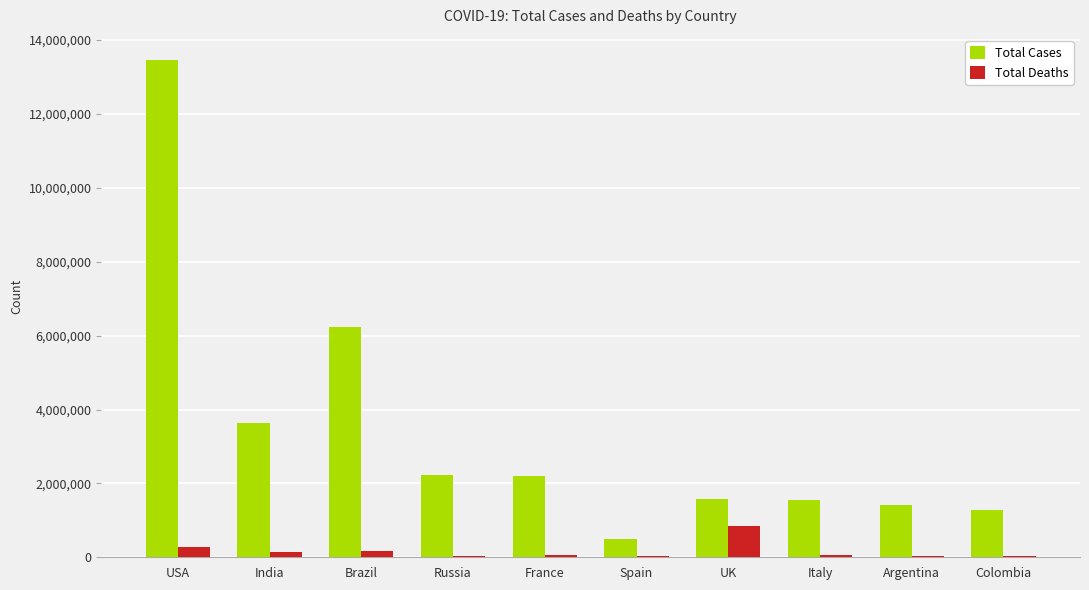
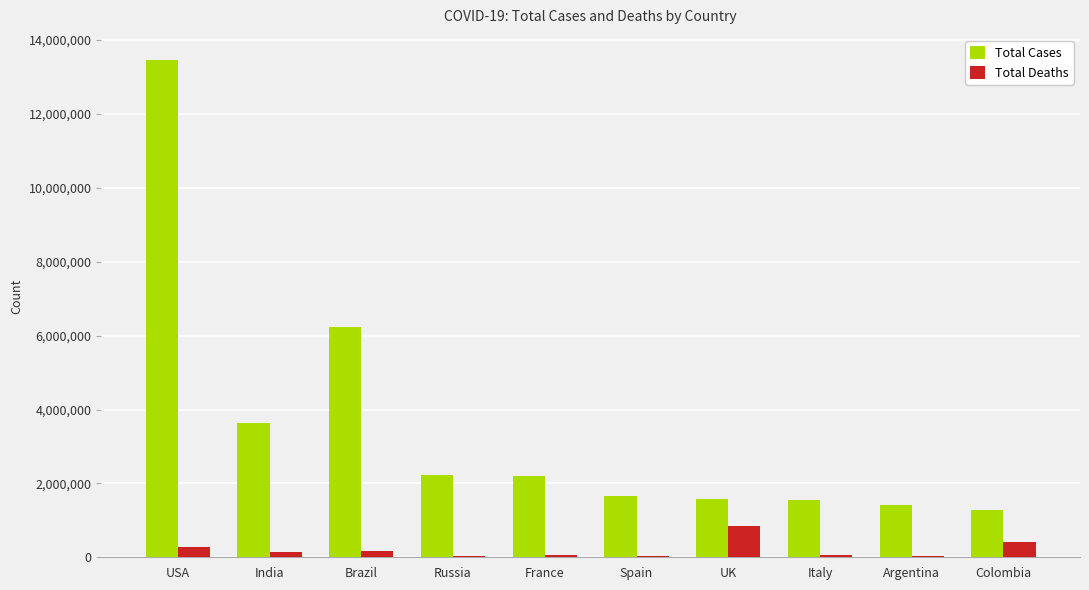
  {
    "Total Cases": {
      "USA": "13,500,000",
      "India": "3,600,000",
      "Brazil": "6,200,000",
      "Russia": "2,200,000",
      "France": "2,200,000",
-     "Spain": "500,000",
+     "Spain": "1,600,000",
      "UK": "1,600,000",
      "Italy": "1,500,000",
      "Argentina": "1,400,000",
      "Colombia": "1,300,000"
    },
    "Total Deaths": {
      "USA": "300,000",
      "India": "100,000",
      "Brazil": "200,000",
      "UK": "800,000",
-     "Colombia": "0"
+     "Colombia": "400,000"
    }
  }
